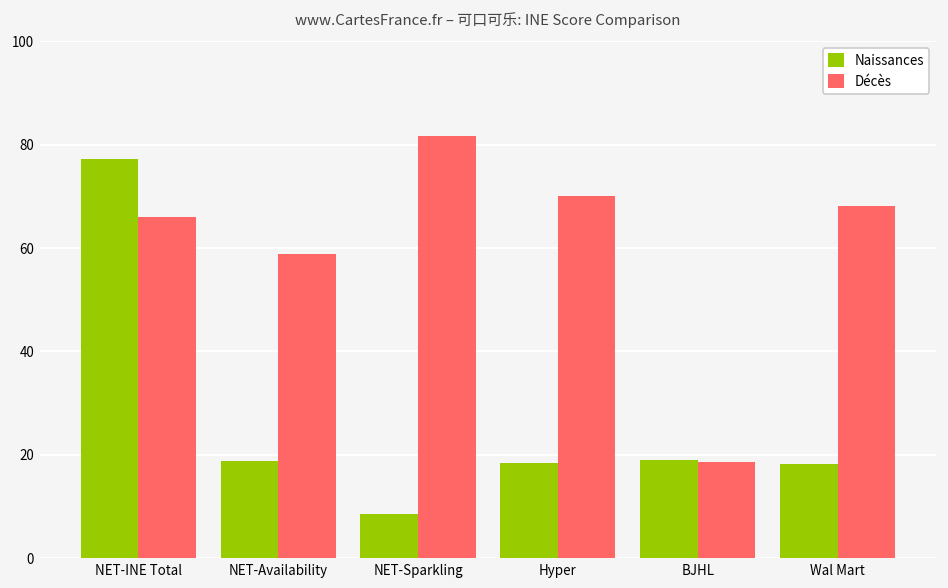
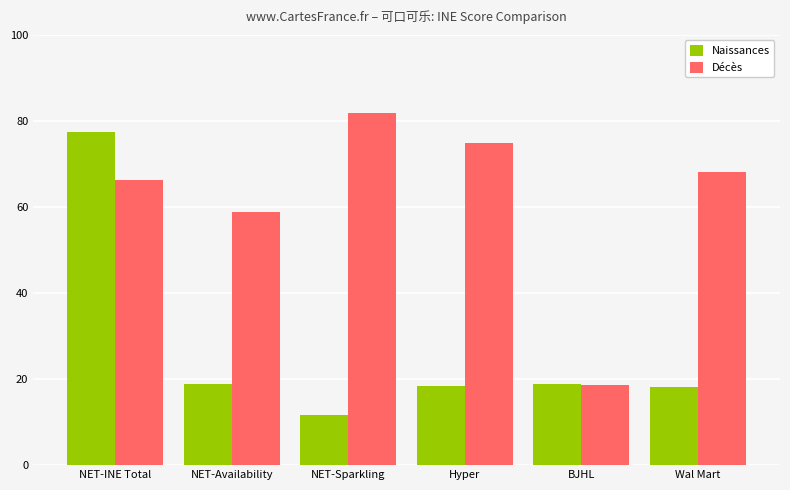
  {
    "Naissances": {
      "NET-INE Total": 77,
      "NET-Availability": 19,
-     "NET-Sparkling": 9,
+     "NET-Sparkling": 12,
      "Hyper": 18,
      "BJHL": 19,
      "Wal Mart": 18
    },
    "Décès": {
      "NET-INE Total": 66,
      "NET-Availability": 59,
      "NET-Sparkling": 82,
-     "Hyper": 70,
+     "Hyper": 75,
      "BJHL": 19,
      "Wal Mart": 68
    }
  }
